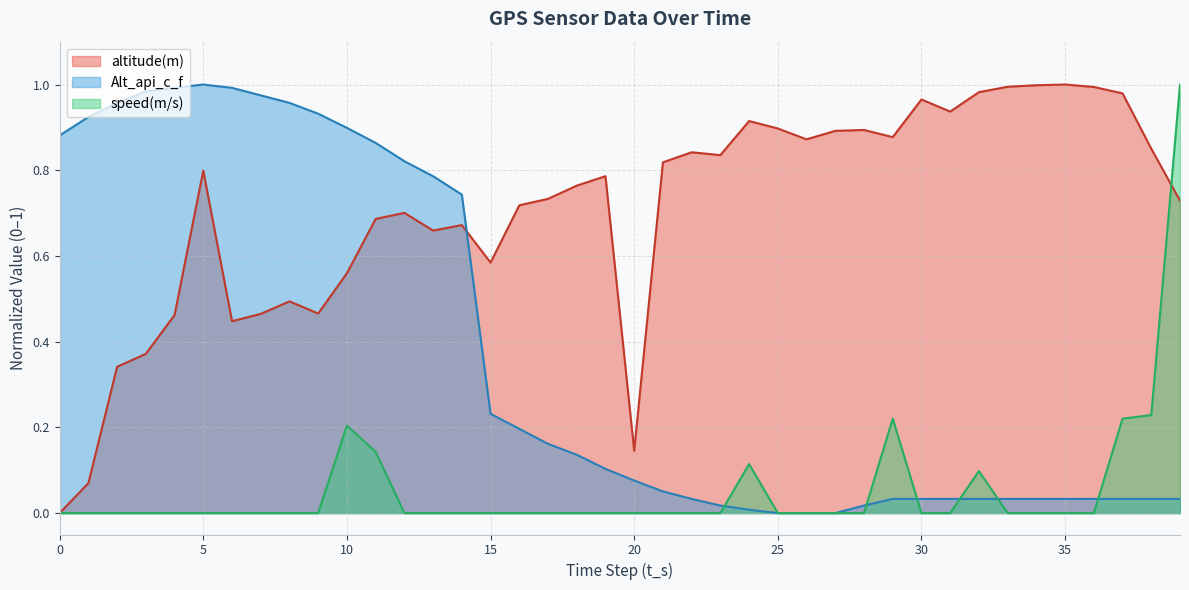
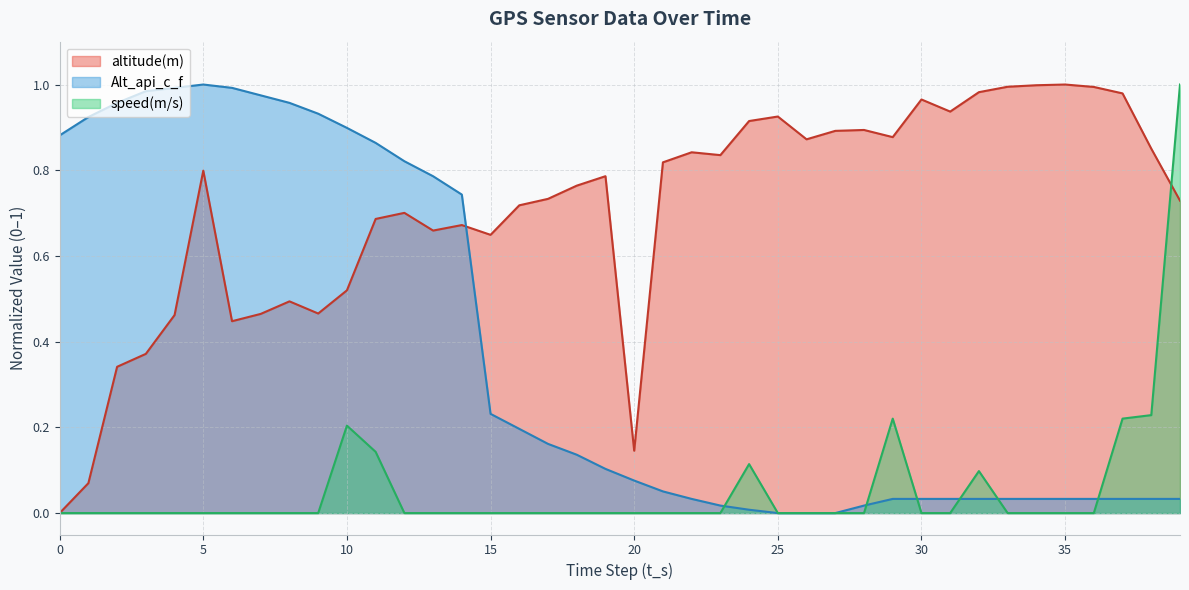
  {
    "altitude(m)": {
      "5": 0.80,
-     "10": 0.56,
-     "15": 0.58,
+     "10": 0.52,
+     "15": 0.65,
      "20": 0.15,
-     "25": 0.90,
+     "25": 0.93,
      "30": 0.97,
      "35": 1.00
    },
    "Alt_api_c_f": {
      "0": 0.88,
      "5": 1.00,
      "10": 0.90,
      "15": 0.23,
      "20": 0.08,
      "30": 0.03,
      "35": 0.03
    },
    "speed(m/s)": {
      "5": 0.00,
      "10": 0.20,
      "15": 0.00,
      "20": 0.00,
      "30": 0.00,
      "35": 0.00
    }
  }
